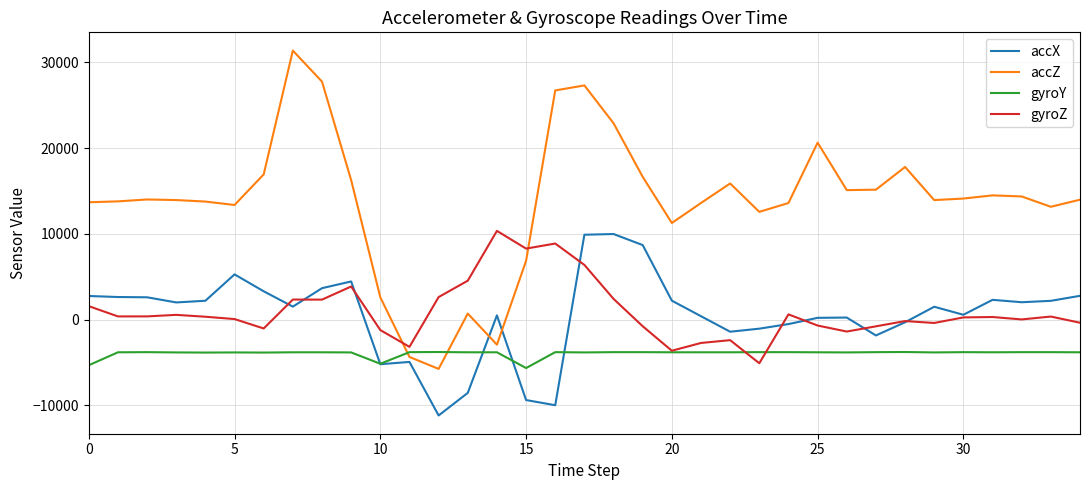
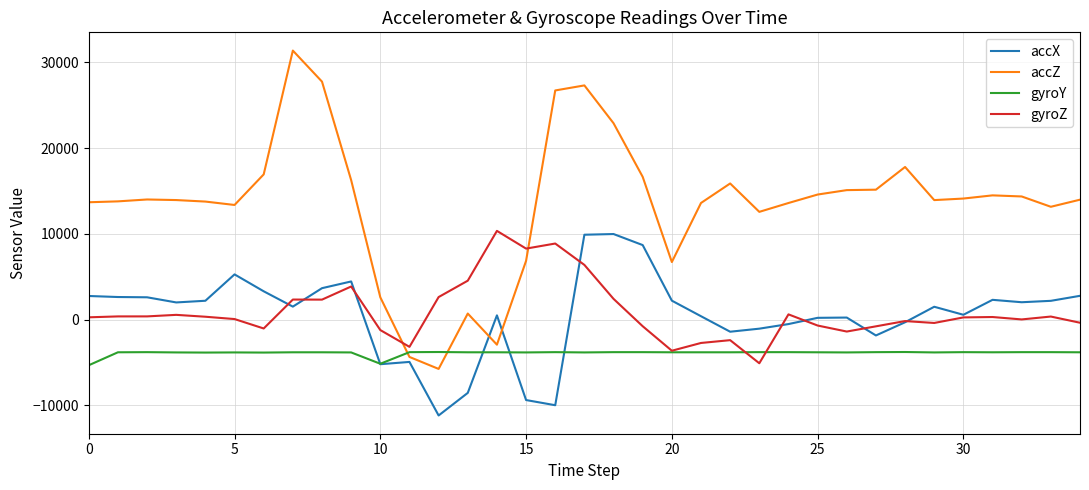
  {
    "accX": {
      "0": 3000,
      "5": 5000,
      "15": -9000,
      "20": 2000,
      "25": 0,
      "30": 1000
    },
    "accZ": {
      "0": 14000,
      "5": 13000,
      "10": 3000,
      "15": 7000,
-     "20": 11000,
-     "25": 21000,
+     "20": 7000,
+     "25": 15000,
      "30": 14000
    },
    "gyroY": {
      "0": -5000,
      "5": -4000,
-     "15": -6000,
+     "15": -4000,
      "25": -4000,
      "30": -4000
    },
    "gyroZ": {
-     "0": 2000,
+     "0": 0,
      "5": 0,
      "10": -1000,
      "15": 8000,
      "25": -1000,
      "30": 0
    }
  }
